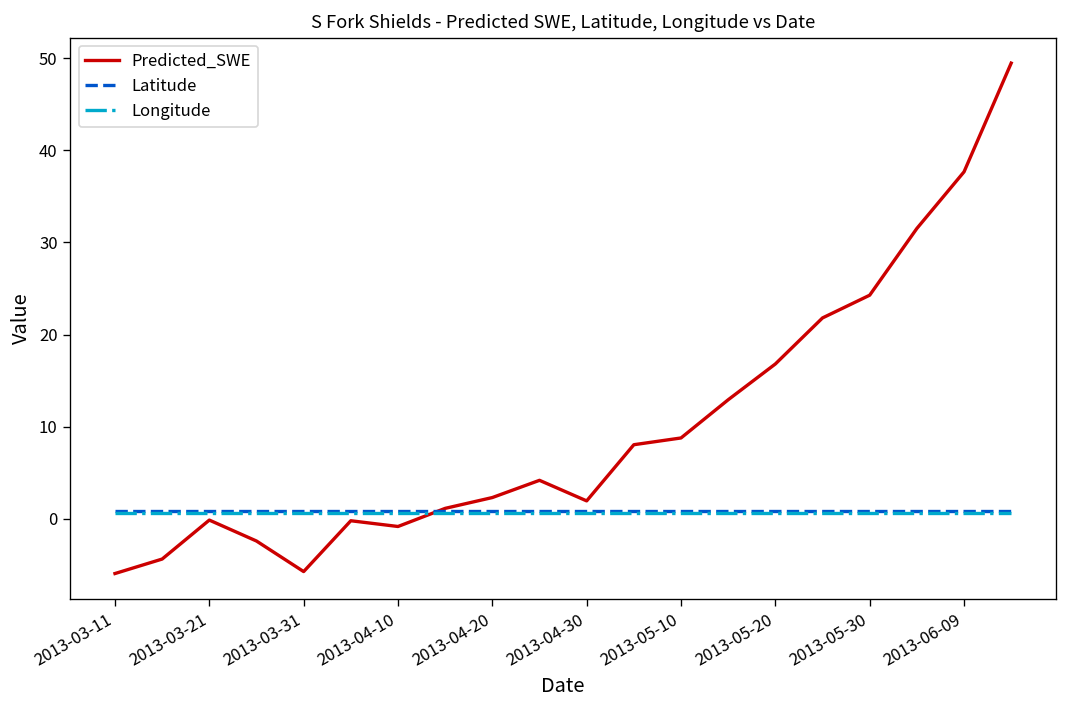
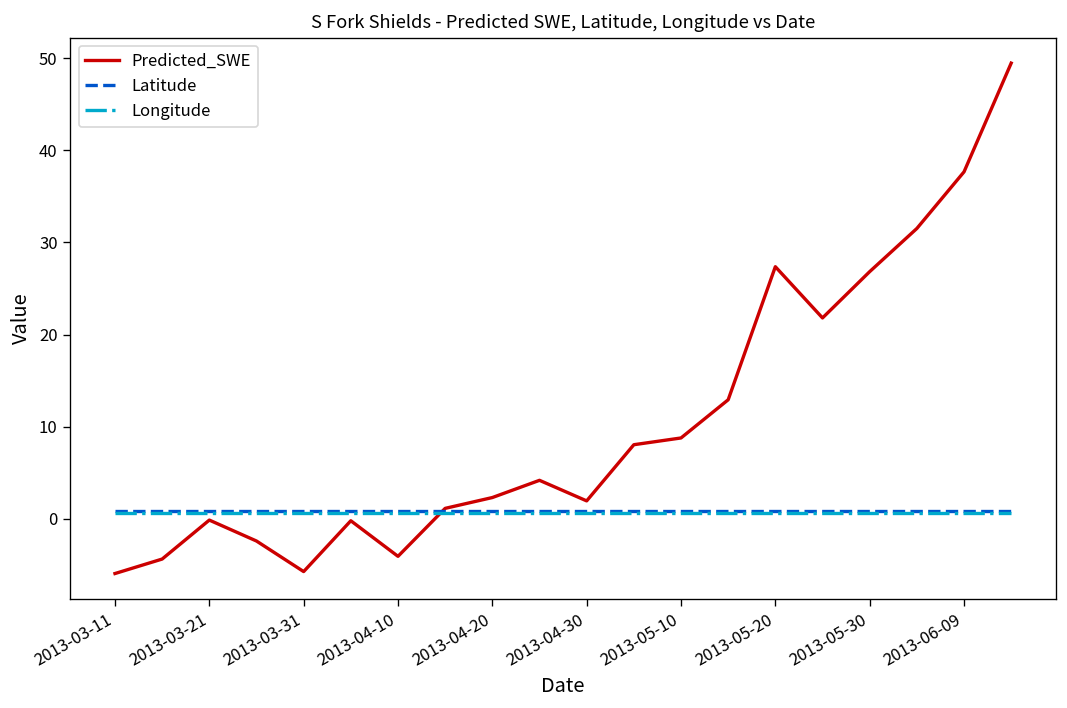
  {
    "Predicted_SWE": {
      "2013-03-11": -6,
      "2013-03-21": 0,
      "2013-03-31": -6,
-     "2013-04-10": -1,
+     "2013-04-10": -4,
      "2013-04-20": 2,
      "2013-04-30": 2,
      "2013-05-10": 9,
-     "2013-05-20": 17,
-     "2013-05-30": 24,
+     "2013-05-20": 27,
+     "2013-05-30": 27,
      "2013-06-09": 38
    }
  }
